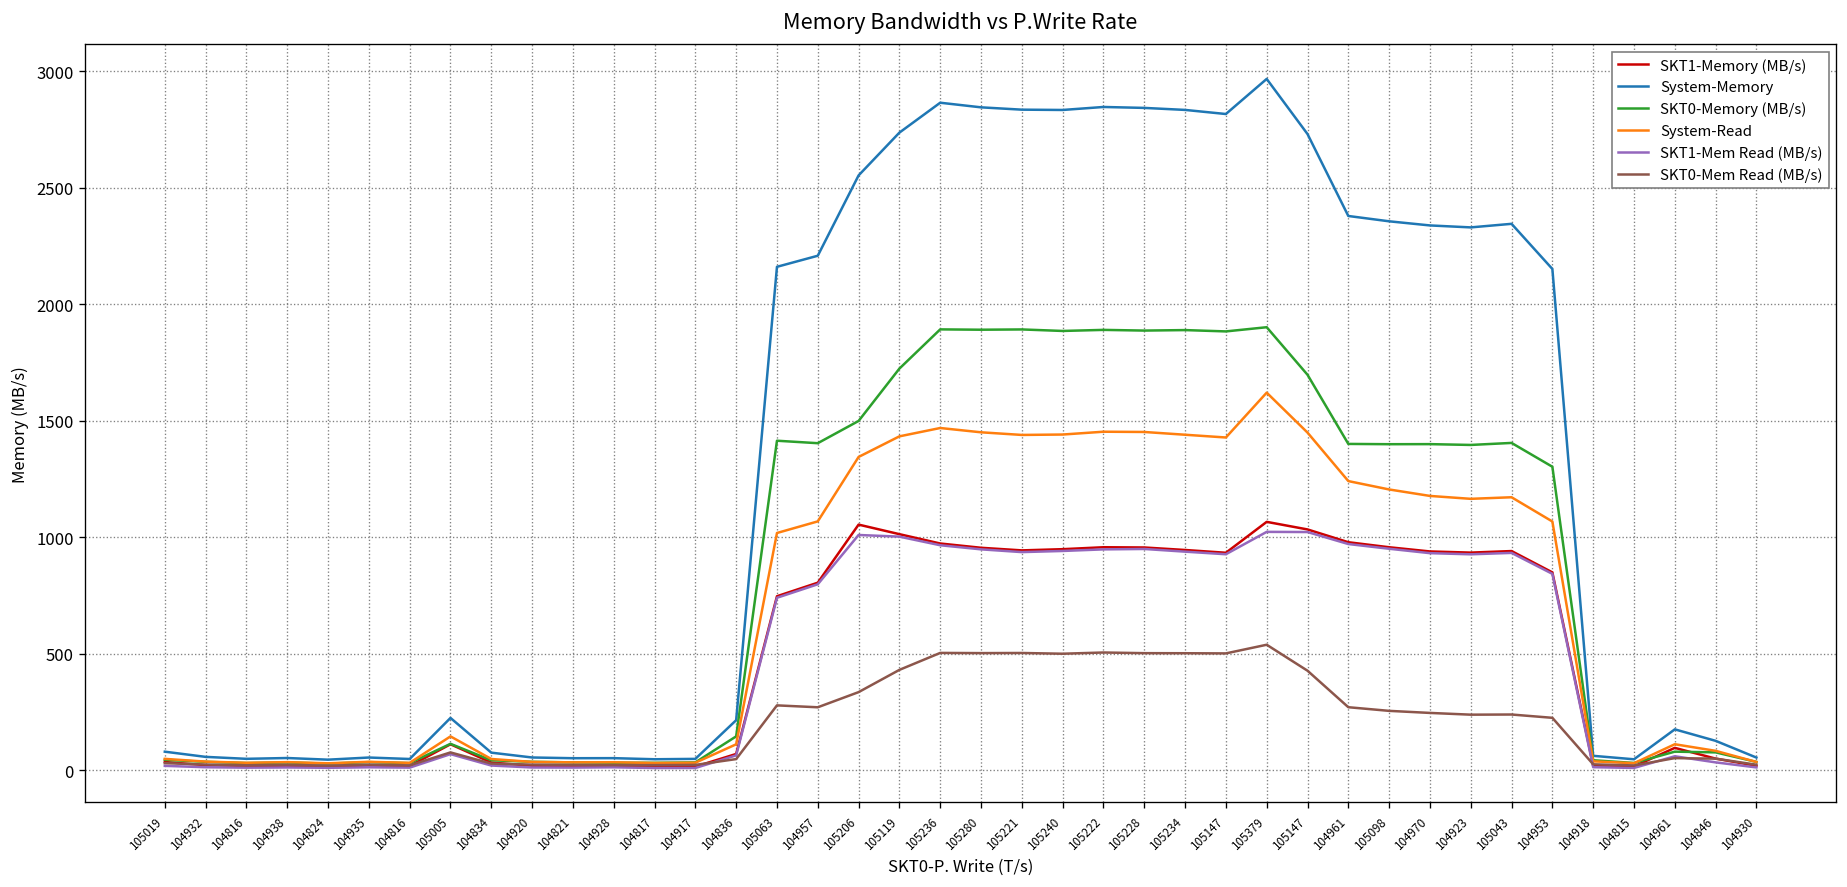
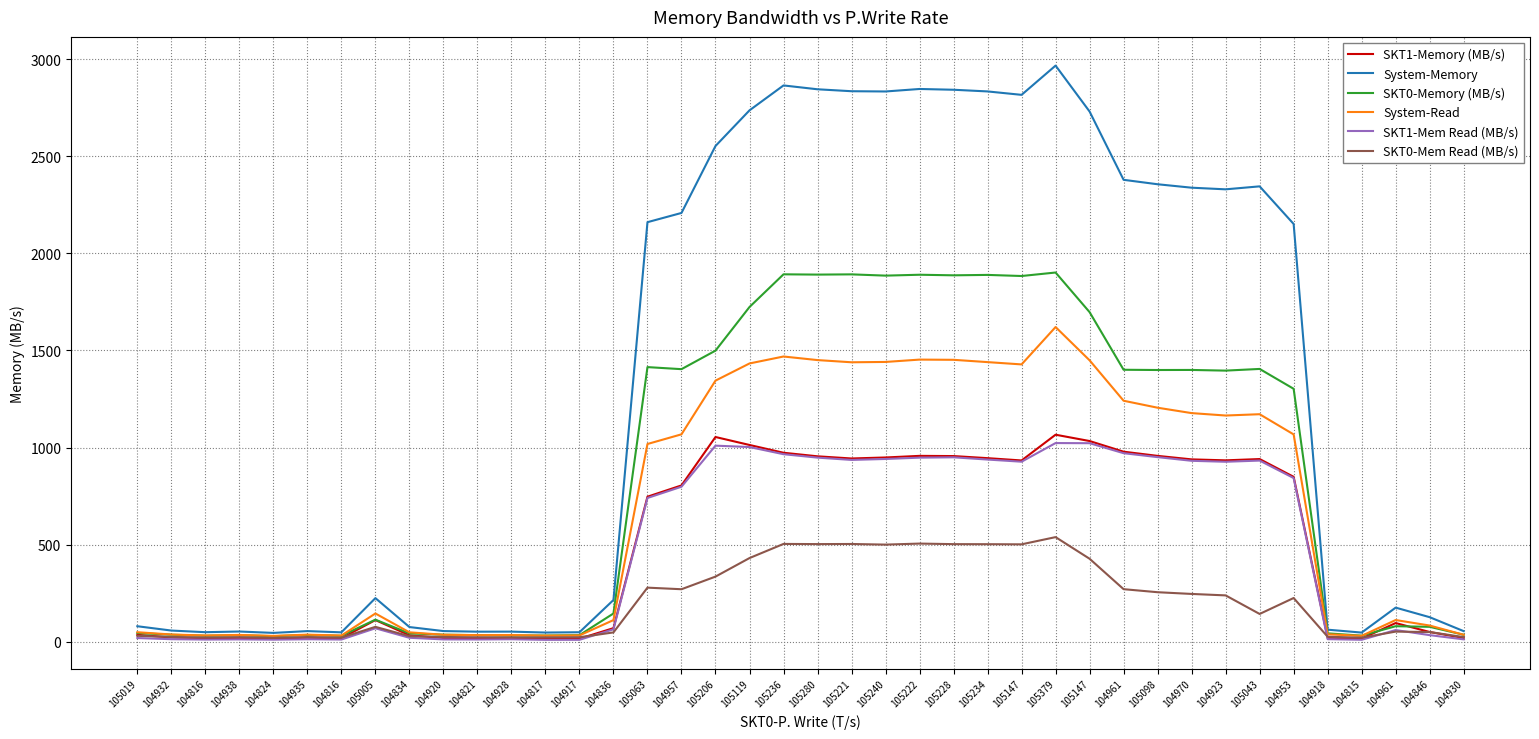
  {
    "SKT1-Memory (MB/s)": {
      "105206": 1050,
      "105379": 1070
    },
    "System-Memory": {
      "105019": 80,
      "104932": 60,
      "104938": 50,
      "104824": 50,
      "104935": 50,
      "105005": 220,
      "104834": 80,
      "104920": 50,
      "104821": 50,
      "104928": 50,
      "104817": 50,
      "104917": 50,
      "104836": 210,
      "105063": 2160,
      "104957": 2210,
      "105206": 2550,
      "105119": 2740,
      "105236": 2870,
      "105280": 2850,
      "105221": 2840,
      "105240": 2830,
      "105222": 2850,
      "105228": 2840,
      "105234": 2830,
      "105379": 2970,
      "105098": 2360,
      "104970": 2340,
      "104923": 2330,
      "105043": 2350,
      "104953": 2150,
      "104918": 60,
      "104815": 50,
      "104846": 130,
      "104930": 50
    },
    "SKT0-Memory (MB/s)": {
      "104836": 150,
      "105063": 1410,
      "104957": 1400,
      "105206": 1500,
      "105119": 1720,
      "105236": 1890,
      "105280": 1890,
      "105221": 1890,
      "105240": 1890,
      "105222": 1890,
      "105228": 1890,
      "105234": 1890,
      "105379": 1900,
      "105098": 1400,
      "104970": 1400,
      "104923": 1400,
      "105043": 1410,
      "104953": 1300
    },
    "System-Read": {
      "105005": 140,
      "104836": 110,
      "105063": 1020,
      "104957": 1070,
      "105206": 1340,
      "105119": 1430,
      "105236": 1470,
      "105280": 1450,
      "105221": 1440,
      "105240": 1440,
      "105222": 1450,
      "105228": 1450,
      "105234": 1440,
      "105379": 1620,
      "105098": 1210,
      "104970": 1180,
      "104923": 1160,
      "105043": 1170,
      "104953": 1070
    },
    "SKT1-Mem Read (MB/s)": {
      "105206": 1010,
      "105379": 1020,
      "104846": 30
    },
    "SKT0-Mem Read (MB/s)": {
      "104836": 50,
      "105063": 280,
      "104957": 270,
      "105206": 340,
      "105119": 430,
      "105236": 500,
      "105280": 500,
      "105221": 500,
      "105240": 500,
      "105222": 510,
      "105228": 500,
      "105234": 500,
      "105379": 540,
      "105098": 250,
      "104970": 250,
      "104923": 240,
-     "105043": 240,
+     "105043": 140,
      "104953": 220
    }
  }
